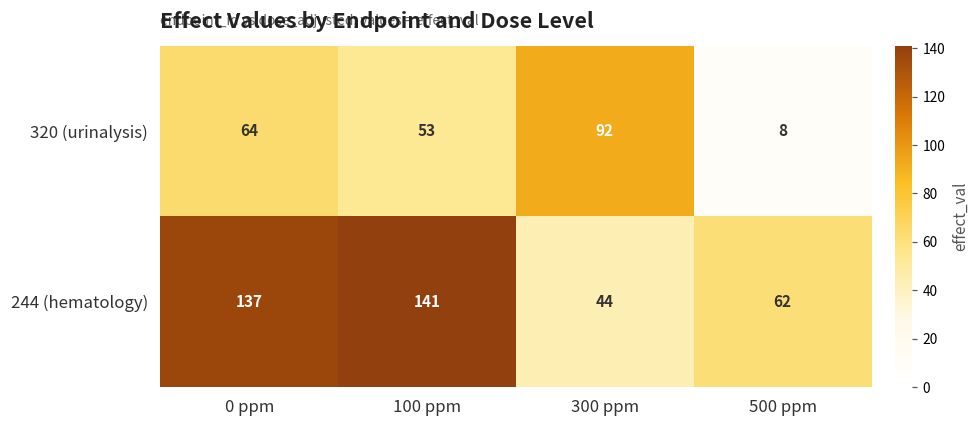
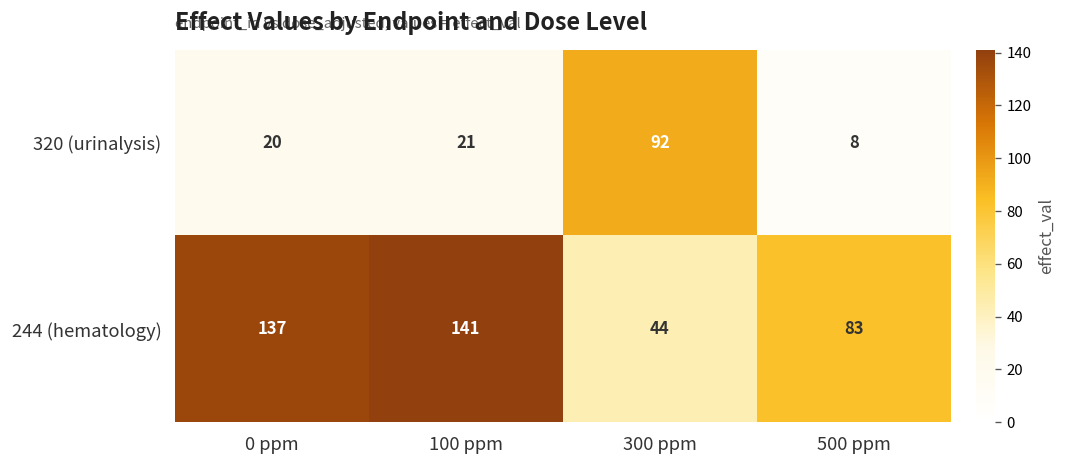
  {
    "320 (urinalysis)": {
-     "0 ppm": 64,
-     "100 ppm": 53,
+     "0 ppm": 20,
+     "100 ppm": 21,
      "300 ppm": 92,
      "500 ppm": 8
    },
    "244 (hematology)": {
      "0 ppm": 137,
      "100 ppm": 141,
      "300 ppm": 44,
-     "500 ppm": 62
+     "500 ppm": 83
    }
  }
